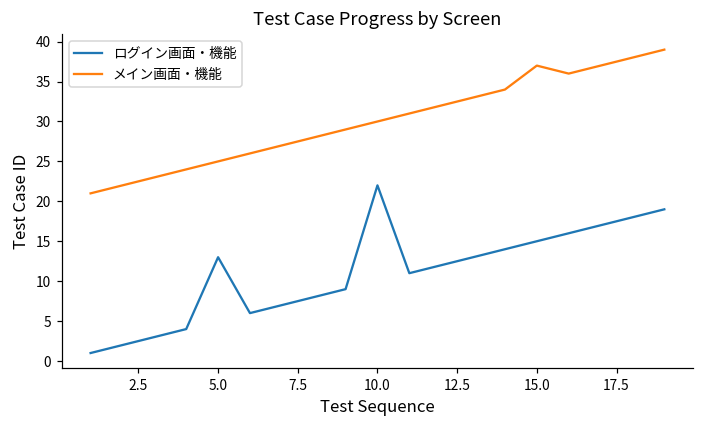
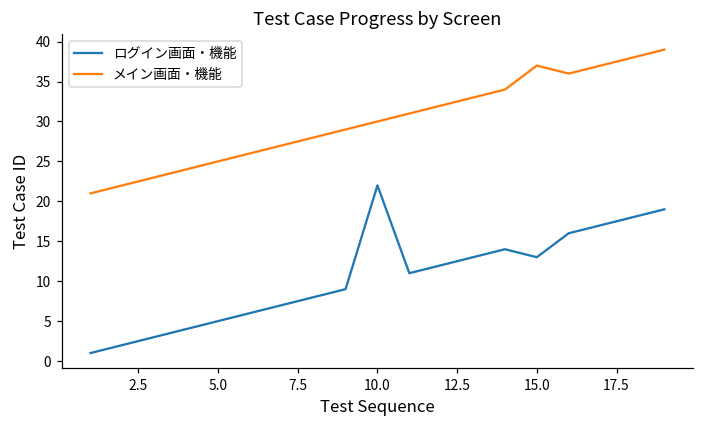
  {
    "ログイン画面・機能": {
-     "5.0": 13,
+     "5.0": 5,
      "10.0": 22,
-     "15.0": 15
+     "15.0": 13
    },
    "メイン画面・機能": {
      "5.0": 25,
      "10.0": 30,
      "15.0": 37
    }
  }
